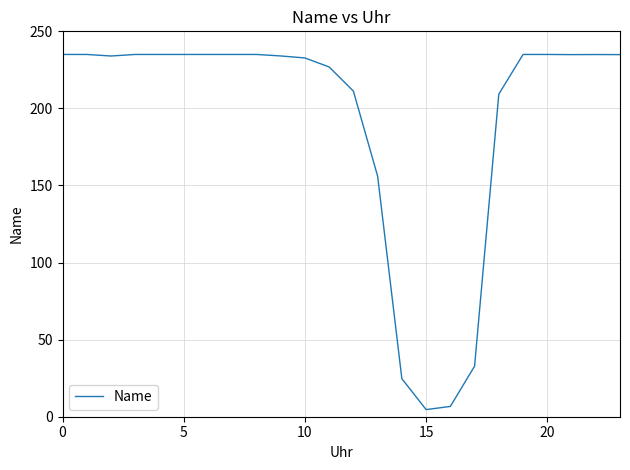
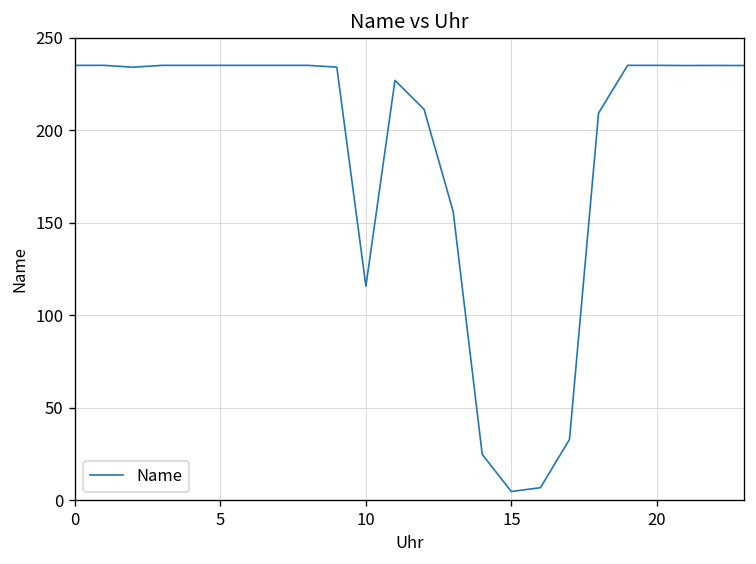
  {
    "0": 235,
    "5": 235,
-   "10": 233,
+   "10": 116,
    "15": 5,
    "20": 235
  }
